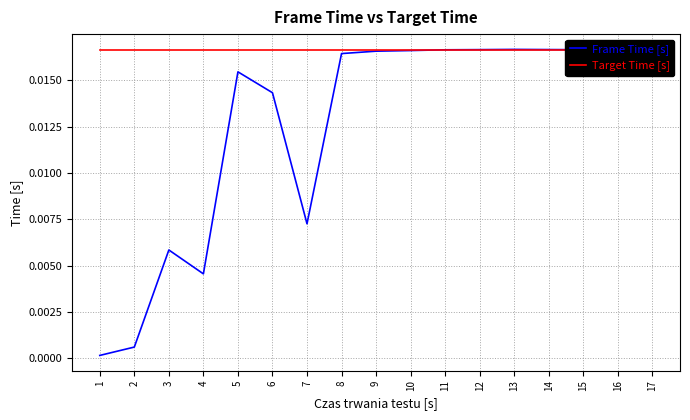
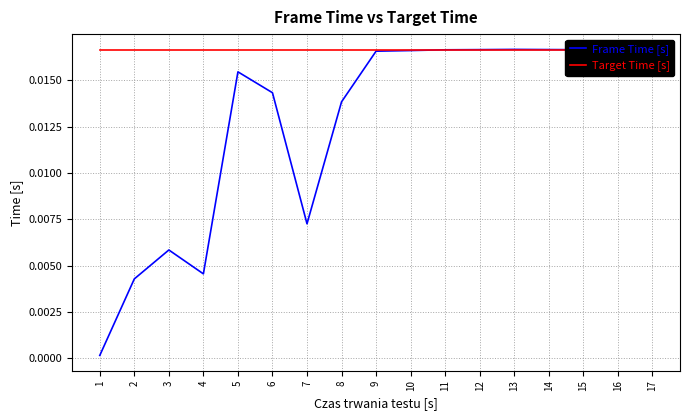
  {
    "Frame Time [s]": {
      "1": 0.0002,
-     "2": 0.0006,
+     "2": 0.0043,
      "3": 0.0059,
      "4": 0.0046,
      "5": 0.0155,
      "6": 0.0143,
      "7": 0.0073,
-     "8": 0.0164
+     "8": 0.0138
    },
    "Target Time [s]": {
      "1": 0.0167,
      "2": 0.0167,
      "3": 0.0167,
      "4": 0.0167,
      "5": 0.0167,
      "6": 0.0167,
      "7": 0.0167,
      "8": 0.0167
    }
  }
